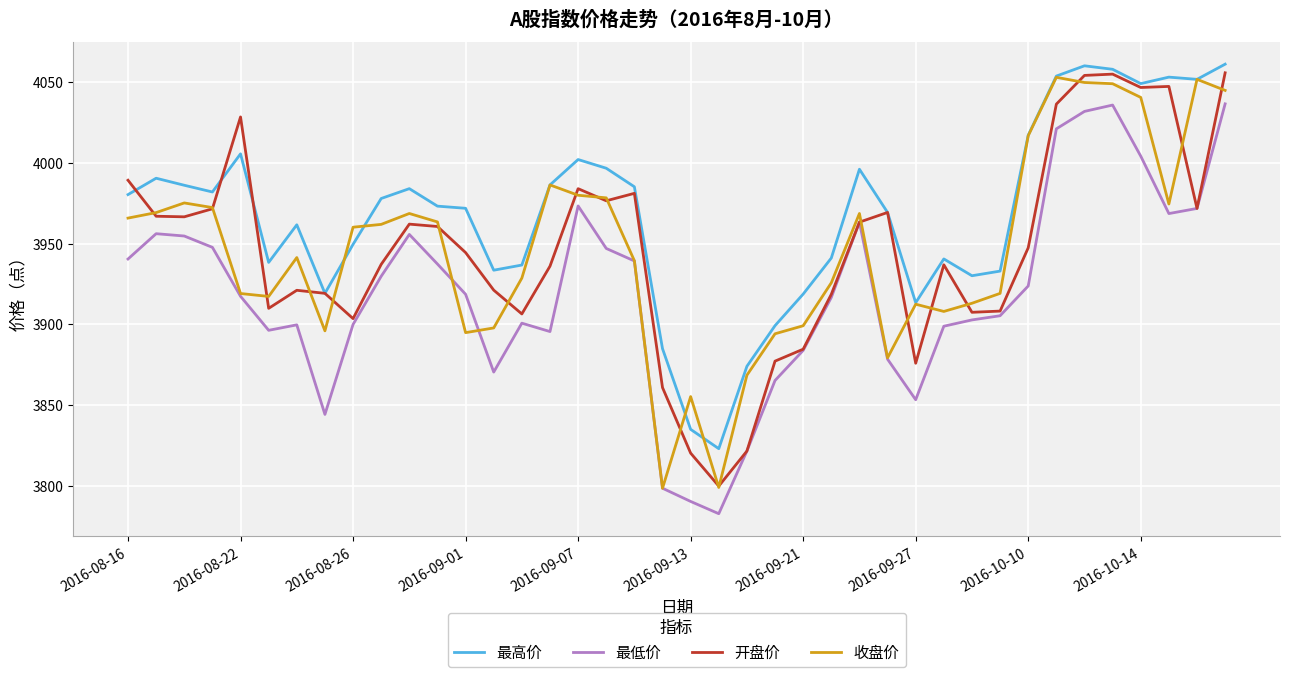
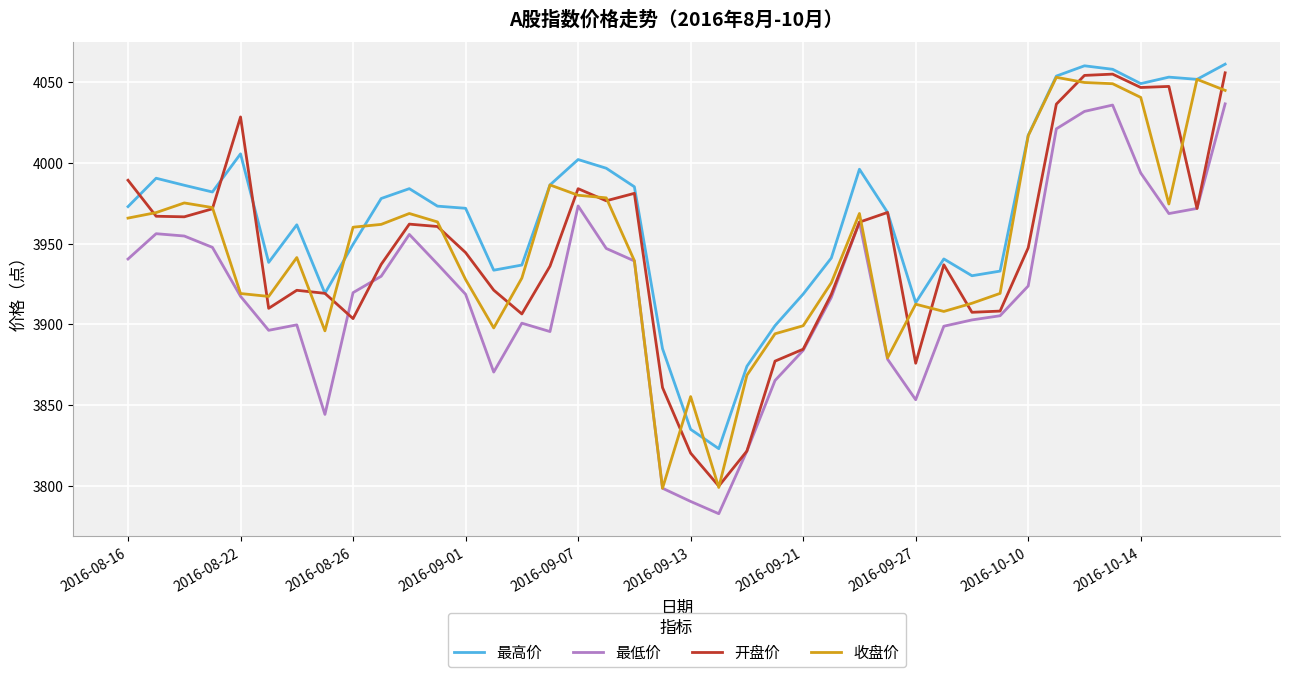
  {
    "最高价": {
-     "2016-08-16": 3980,
+     "2016-08-16": 3973,
      "2016-08-22": 4006,
      "2016-08-26": 3950,
      "2016-09-01": 3972,
      "2016-09-07": 4002,
      "2016-09-13": 3835,
      "2016-09-21": 3919,
      "2016-10-14": 4049
    },
    "最低价": {
      "2016-08-16": 3940,
      "2016-08-22": 3917,
-     "2016-08-26": 3900,
+     "2016-08-26": 3920,
      "2016-09-01": 3919,
      "2016-09-07": 3973,
      "2016-09-13": 3790,
      "2016-09-27": 3853,
      "2016-10-10": 3924,
-     "2016-10-14": 4004
+     "2016-10-14": 3994
    },
    "开盘价": {
      "2016-08-16": 3989,
      "2016-08-22": 4028,
      "2016-08-26": 3904,
      "2016-09-01": 3944,
      "2016-09-07": 3984,
      "2016-09-13": 3820,
      "2016-09-27": 3876,
      "2016-10-10": 3947,
      "2016-10-14": 4047
    },
    "收盘价": {
      "2016-08-16": 3966,
      "2016-08-22": 3919,
      "2016-08-26": 3960,
-     "2016-09-01": 3895,
+     "2016-09-01": 3928,
      "2016-09-07": 3980,
      "2016-09-13": 3855,
      "2016-09-21": 3899,
      "2016-10-14": 4040
    }
  }
